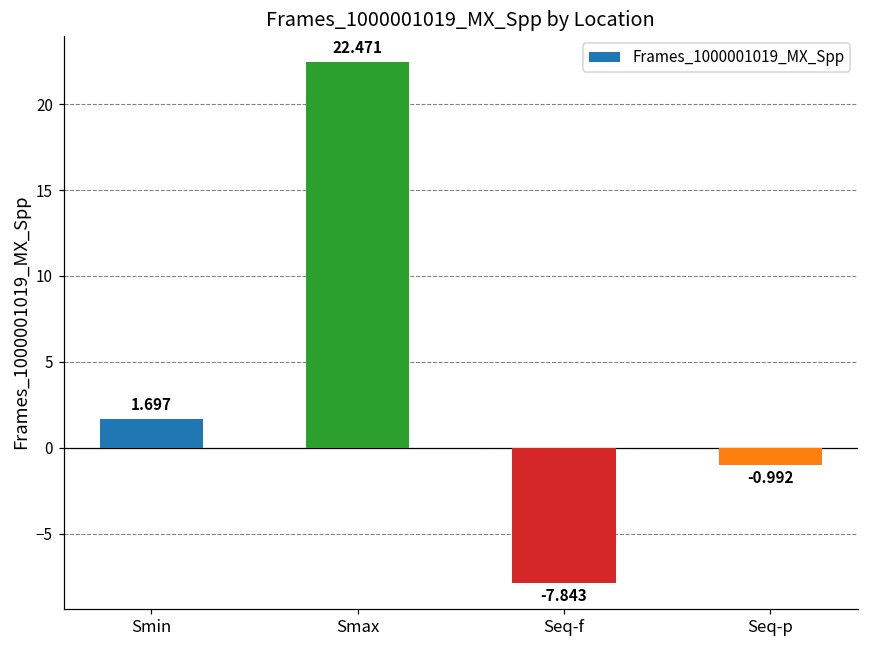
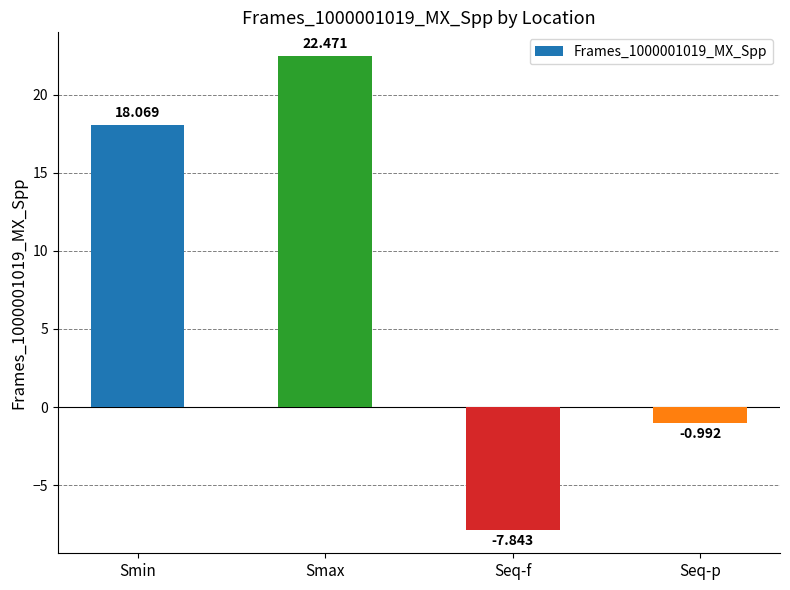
  {
-   "Smin": 1.697,
+   "Smin": 18.069,
    "Smax": 22.471,
    "Seq-f": -7.843,
    "Seq-p": -0.992
  }
